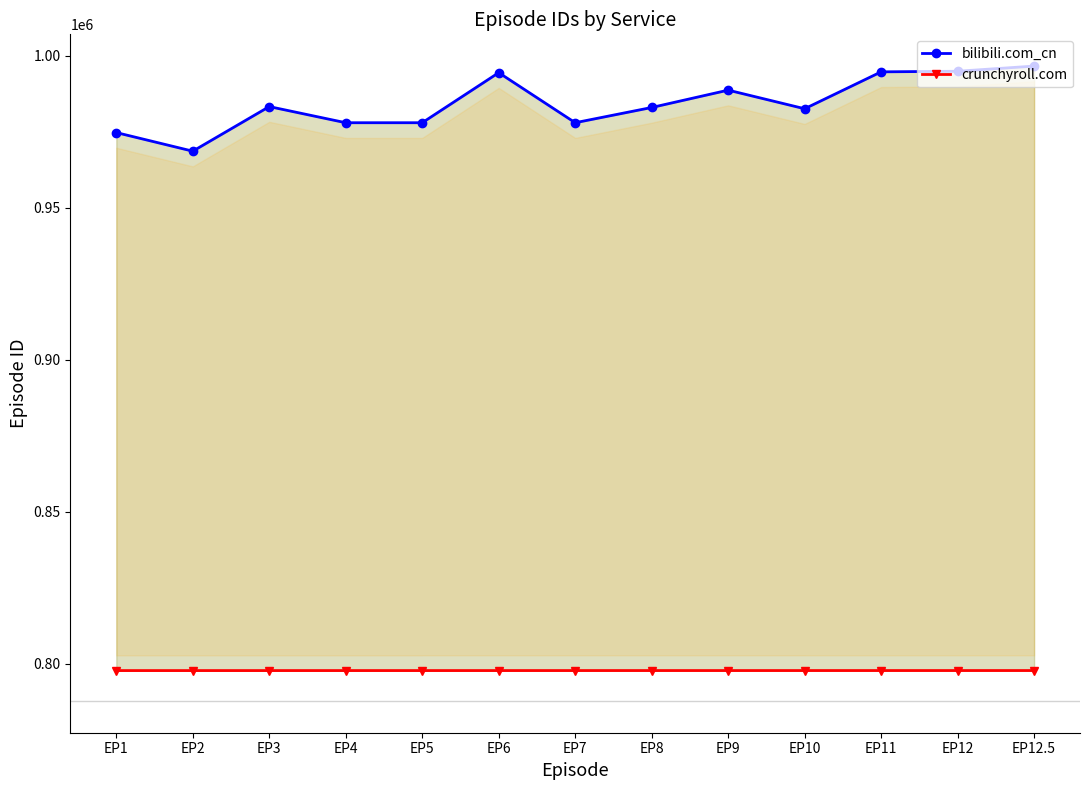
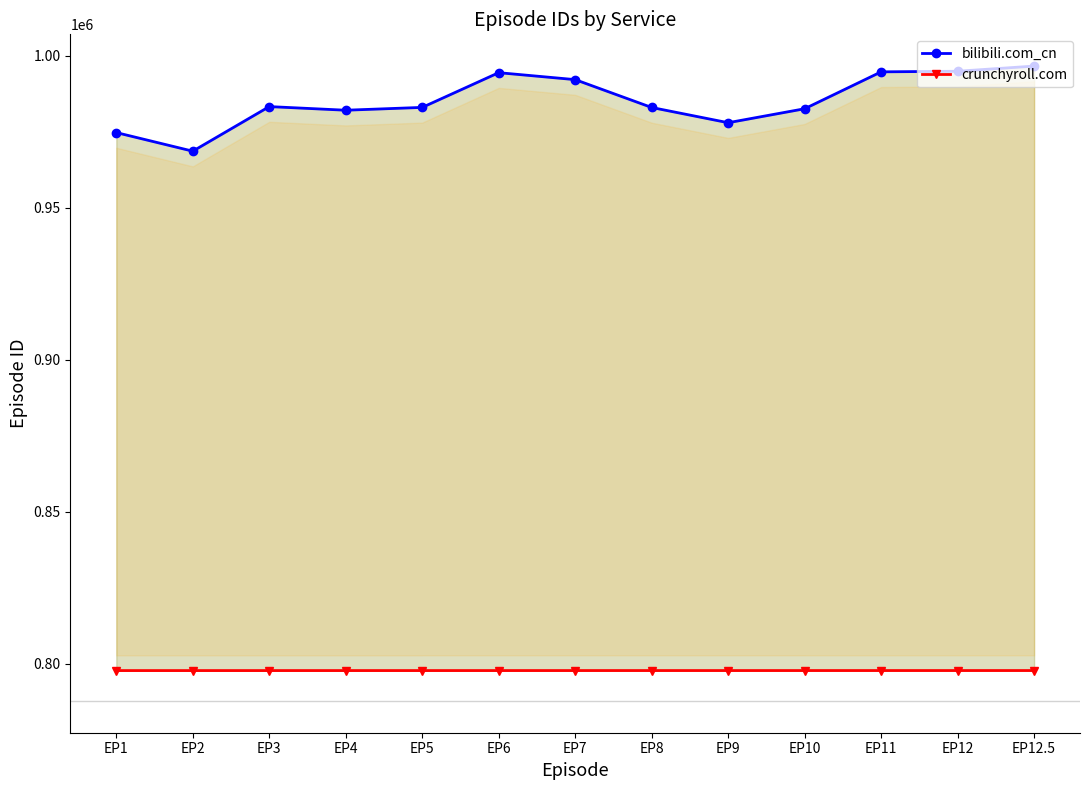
  {
    "bilibili.com_cn": {
      "EP1": 975000,
      "EP2": 969000,
      "EP3": 983000,
-     "EP4": 978000,
-     "EP5": 978000,
+     "EP4": 982000,
+     "EP5": 983000,
      "EP6": 994000,
-     "EP7": 978000,
+     "EP7": 992000,
      "EP8": 983000,
-     "EP9": 989000,
+     "EP9": 978000,
      "EP10": 983000,
      "EP11": 995000
    },
    "crunchyroll.com": {
      "EP1": 798000,
      "EP2": 798000,
      "EP3": 798000,
      "EP4": 798000,
      "EP5": 798000,
      "EP6": 798000,
      "EP7": 798000,
      "EP8": 798000,
      "EP9": 798000,
      "EP10": 798000,
      "EP11": 798000,
      "EP12": 798000,
      "EP12.5": 798000
    }
  }
